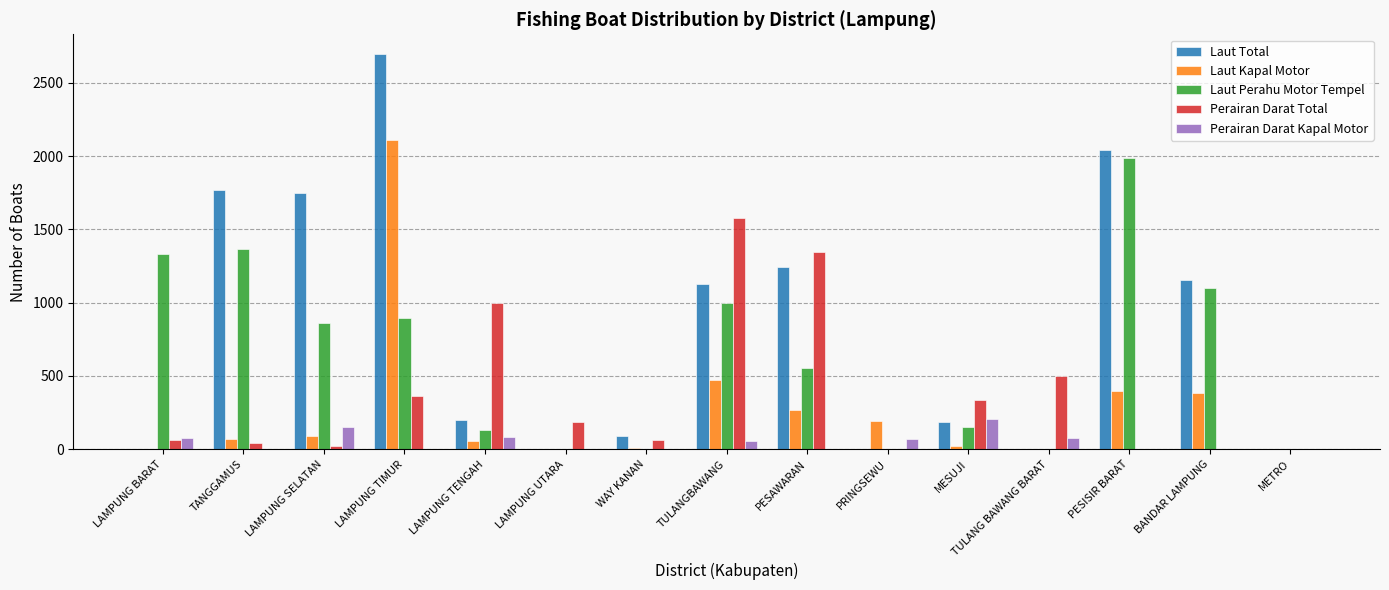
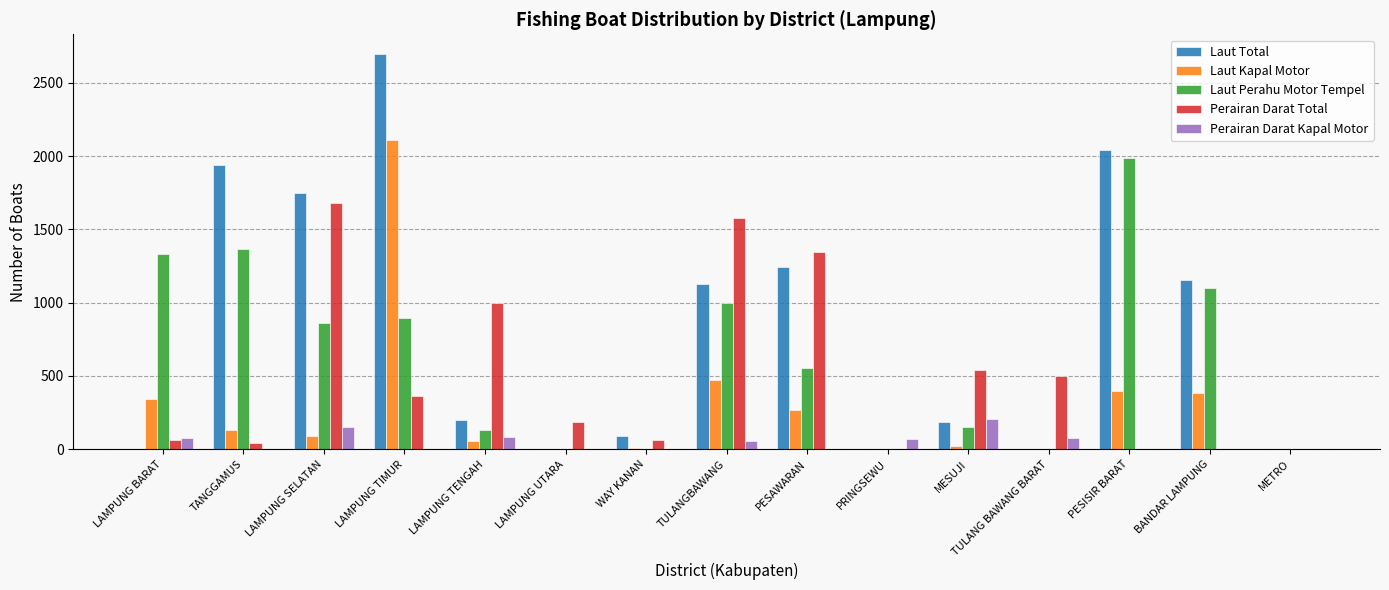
  {
    "Laut Total": {
      "LAMPUNG BARAT": 0,
-     "TANGGAMUS": 1770,
+     "TANGGAMUS": 1940,
      "LAMPUNG SELATAN": 1750,
      "LAMPUNG TIMUR": 2700,
      "LAMPUNG TENGAH": 200,
      "LAMPUNG UTARA": 0,
      "WAY KANAN": 90,
      "TULANGBAWANG": 1130,
      "PESAWARAN": 1240,
      "PRINGSEWU": 0,
      "MESUJI": 180,
      "TULANG BAWANG BARAT": 0,
      "PESISIR BARAT": 2040,
      "BANDAR LAMPUNG": 1160,
      "METRO": 0
    },
    "Laut Kapal Motor": {
-     "LAMPUNG BARAT": 0,
-     "TANGGAMUS": 70,
+     "LAMPUNG BARAT": 350,
+     "TANGGAMUS": 130,
      "LAMPUNG SELATAN": 90,
      "LAMPUNG TIMUR": 2110,
      "LAMPUNG TENGAH": 50,
      "LAMPUNG UTARA": 0,
      "TULANGBAWANG": 470,
      "PESAWARAN": 270,
-     "PRINGSEWU": 190,
+     "PRINGSEWU": 0,
      "MESUJI": 20,
      "TULANG BAWANG BARAT": 0,
      "PESISIR BARAT": 400,
      "BANDAR LAMPUNG": 380,
      "METRO": 0
    },
    "Laut Perahu Motor Tempel": {
      "LAMPUNG BARAT": 1330,
      "TANGGAMUS": 1370,
      "LAMPUNG SELATAN": 860,
      "LAMPUNG TIMUR": 900,
      "LAMPUNG TENGAH": 130,
      "LAMPUNG UTARA": 0,
      "WAY KANAN": 0,
      "TULANGBAWANG": 1000,
      "PESAWARAN": 560,
      "PRINGSEWU": 0,
      "MESUJI": 150,
      "TULANG BAWANG BARAT": 0,
      "PESISIR BARAT": 1990,
      "BANDAR LAMPUNG": 1100,
      "METRO": 0
    },
    "Perairan Darat Total": {
      "LAMPUNG BARAT": 60,
      "TANGGAMUS": 40,
-     "LAMPUNG SELATAN": 20,
+     "LAMPUNG SELATAN": 1680,
      "LAMPUNG TIMUR": 360,
      "LAMPUNG TENGAH": 1000,
      "LAMPUNG UTARA": 190,
      "WAY KANAN": 70,
      "TULANGBAWANG": 1580,
      "PESAWARAN": 1350,
-     "MESUJI": 340,
+     "MESUJI": 540,
      "TULANG BAWANG BARAT": 500,
      "METRO": 0
    },
    "Perairan Darat Kapal Motor": {
      "LAMPUNG BARAT": 80,
      "TANGGAMUS": 0,
      "LAMPUNG SELATAN": 150,
      "LAMPUNG TIMUR": 0,
      "LAMPUNG TENGAH": 80,
      "LAMPUNG UTARA": 0,
      "TULANGBAWANG": 50,
      "PESAWARAN": 0,
      "PRINGSEWU": 70,
      "MESUJI": 210,
      "TULANG BAWANG BARAT": 80,
      "PESISIR BARAT": 0,
      "BANDAR LAMPUNG": 0,
      "METRO": 0
    }
  }
